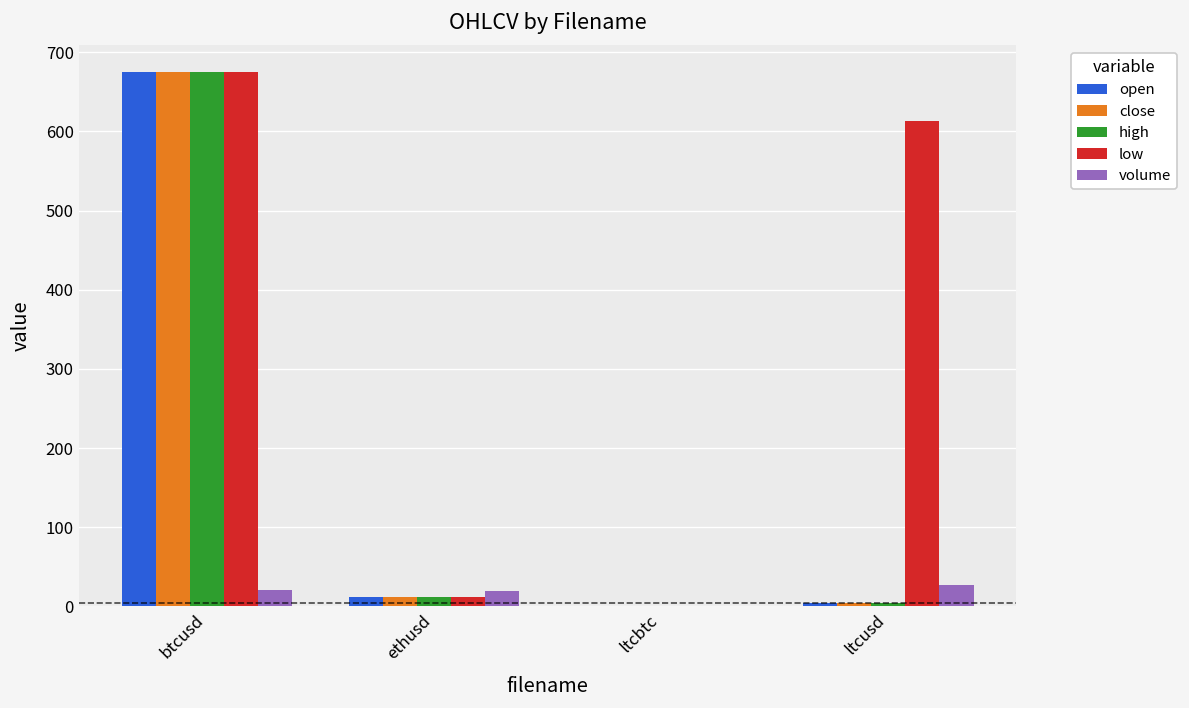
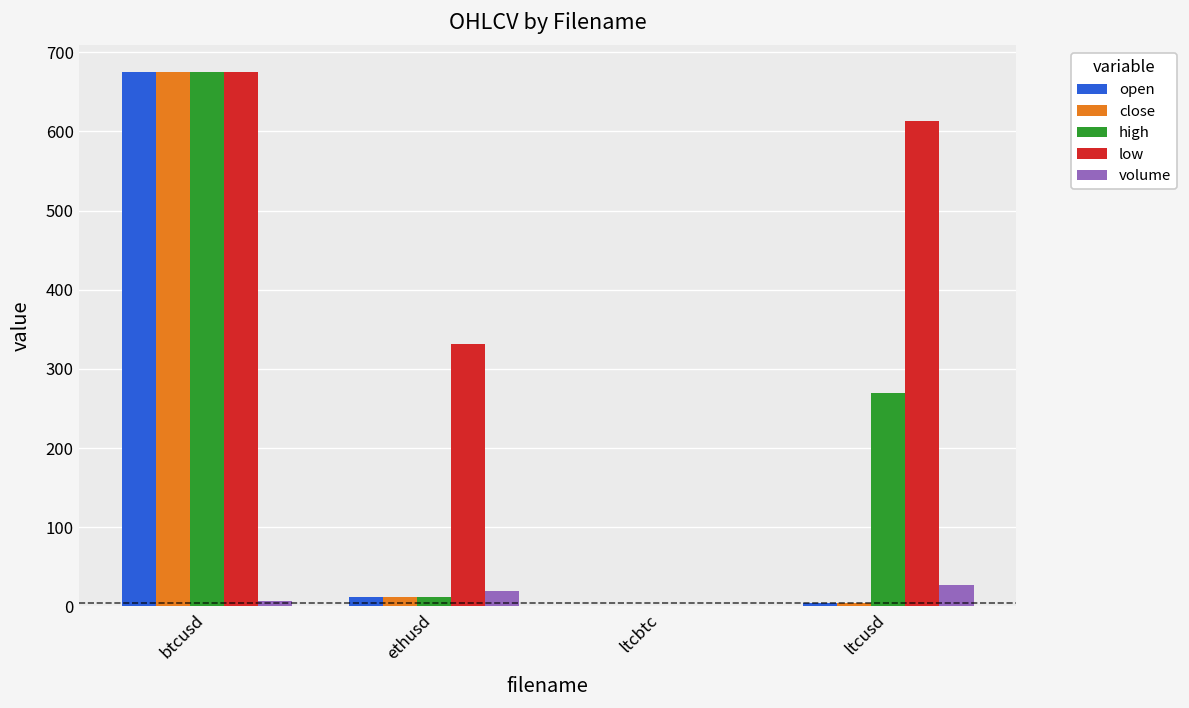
  {
    "open": {
      "btcusd": 670,
      "ethusd": 10,
      "ltcusd": 0
    },
    "close": {
      "btcusd": 670,
      "ethusd": 10,
      "ltcusd": 0
    },
    "high": {
      "btcusd": 670,
      "ethusd": 10,
-     "ltcusd": 0
+     "ltcusd": 270
    },
    "low": {
      "btcusd": 670,
-     "ethusd": 10,
+     "ethusd": 330,
      "ltcusd": 610
    },
    "volume": {
-     "btcusd": 20,
+     "btcusd": 10,
      "ethusd": 20,
      "ltcusd": 30
    }
  }
